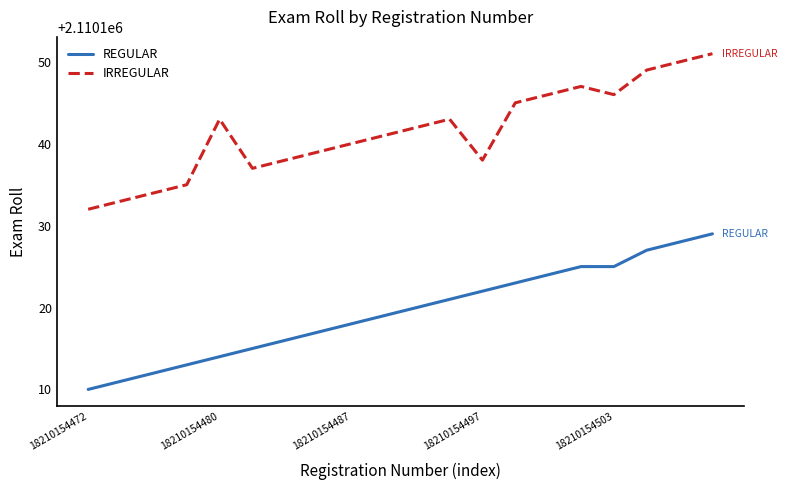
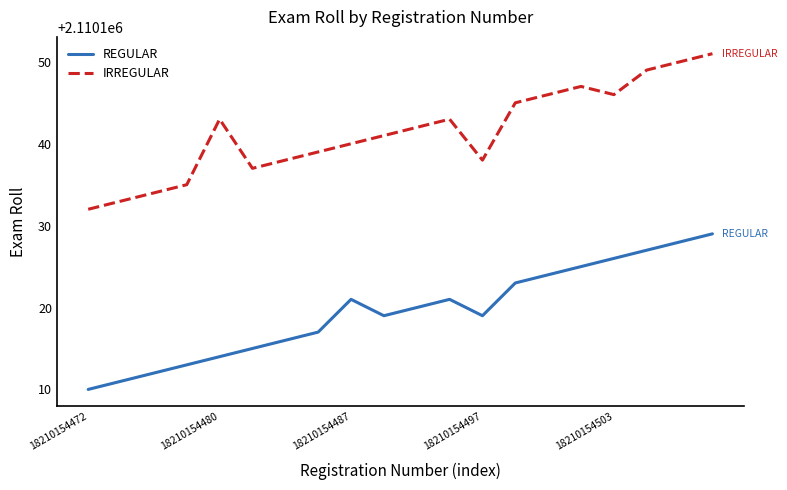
  {
    "REGULAR": {
      "18210154472": 2110110,
      "18210154480": 2110114,
-     "18210154487": 2110118,
-     "18210154497": 2110122,
-     "18210154503": 2110125
+     "18210154487": 2110121,
+     "18210154497": 2110119,
+     "18210154503": 2110126
    },
    "IRREGULAR": {
      "18210154472": 2110132,
      "18210154480": 2110143,
      "18210154487": 2110140,
      "18210154497": 2110138,
      "18210154503": 2110146
    }
  }
